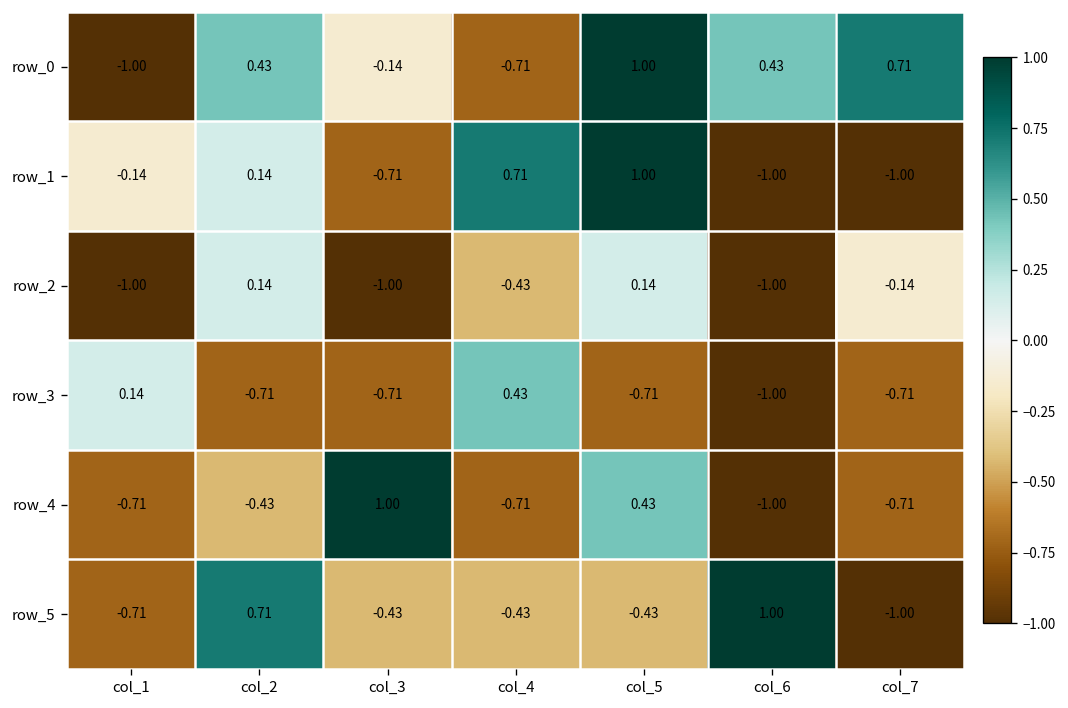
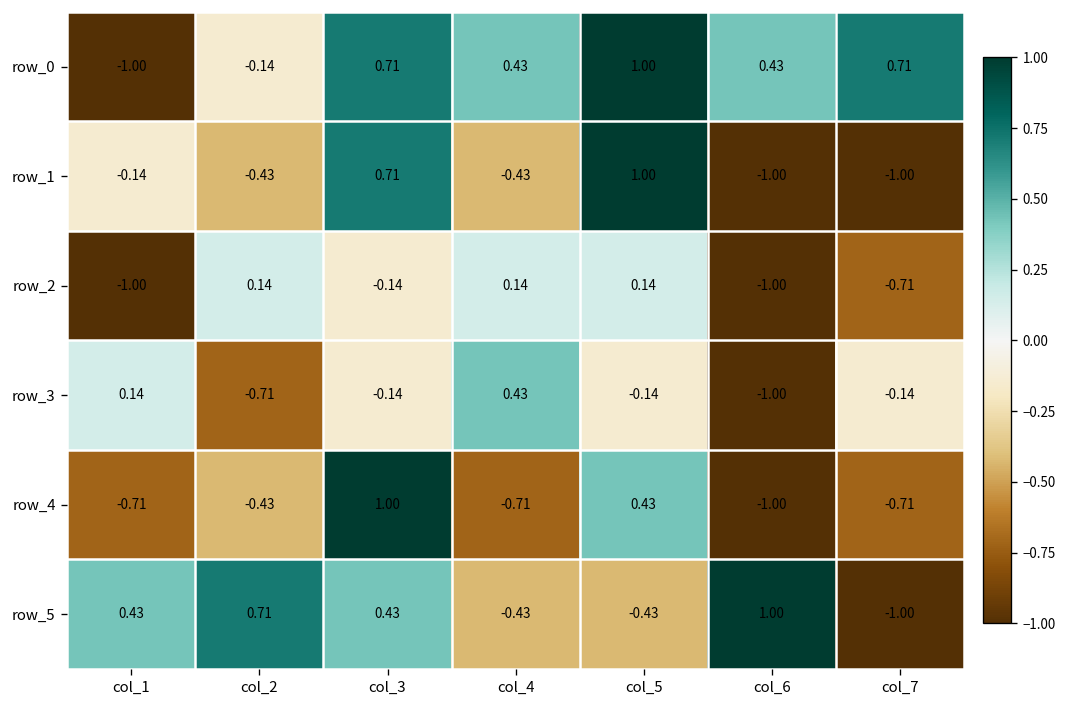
  {
    "row_0": {
      "col_1": -1.00,
-     "col_2": 0.43,
-     "col_3": -0.14,
-     "col_4": -0.71,
+     "col_2": -0.14,
+     "col_3": 0.71,
+     "col_4": 0.43,
      "col_5": 1.00,
      "col_6": 0.43,
      "col_7": 0.71
    },
    "row_1": {
      "col_1": -0.14,
-     "col_2": 0.14,
-     "col_3": -0.71,
-     "col_4": 0.71,
+     "col_2": -0.43,
+     "col_3": 0.71,
+     "col_4": -0.43,
      "col_5": 1.00,
      "col_6": -1.00,
      "col_7": -1.00
    },
    "row_2": {
      "col_1": -1.00,
      "col_2": 0.14,
-     "col_3": -1.00,
-     "col_4": -0.43,
+     "col_3": -0.14,
+     "col_4": 0.14,
      "col_5": 0.14,
      "col_6": -1.00,
-     "col_7": -0.14
+     "col_7": -0.71
    },
    "row_3": {
      "col_1": 0.14,
      "col_2": -0.71,
-     "col_3": -0.71,
+     "col_3": -0.14,
      "col_4": 0.43,
-     "col_5": -0.71,
+     "col_5": -0.14,
      "col_6": -1.00,
-     "col_7": -0.71
+     "col_7": -0.14
    },
    "row_4": {
      "col_1": -0.71,
      "col_2": -0.43,
      "col_3": 1.00,
      "col_4": -0.71,
      "col_5": 0.43,
      "col_6": -1.00,
      "col_7": -0.71
    },
    "row_5": {
-     "col_1": -0.71,
+     "col_1": 0.43,
      "col_2": 0.71,
-     "col_3": -0.43,
+     "col_3": 0.43,
      "col_4": -0.43,
      "col_5": -0.43,
      "col_6": 1.00,
      "col_7": -1.00
    }
  }
